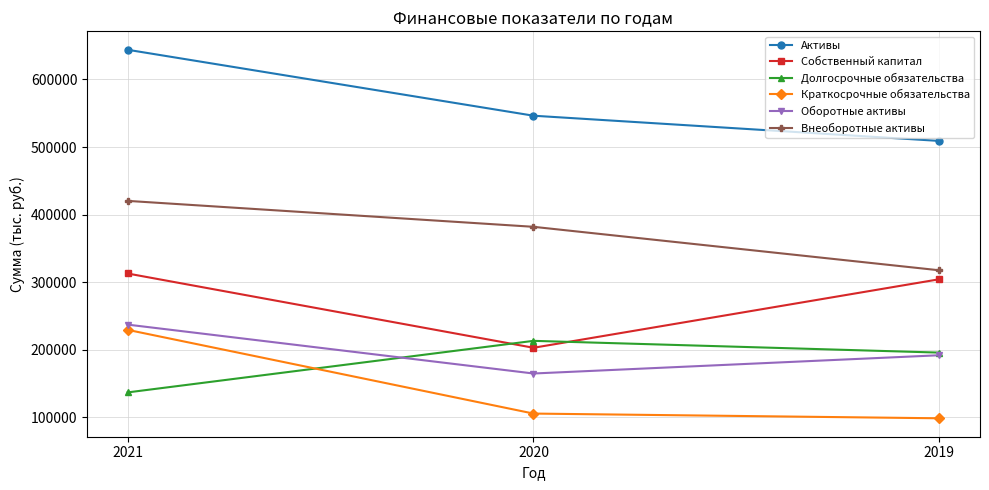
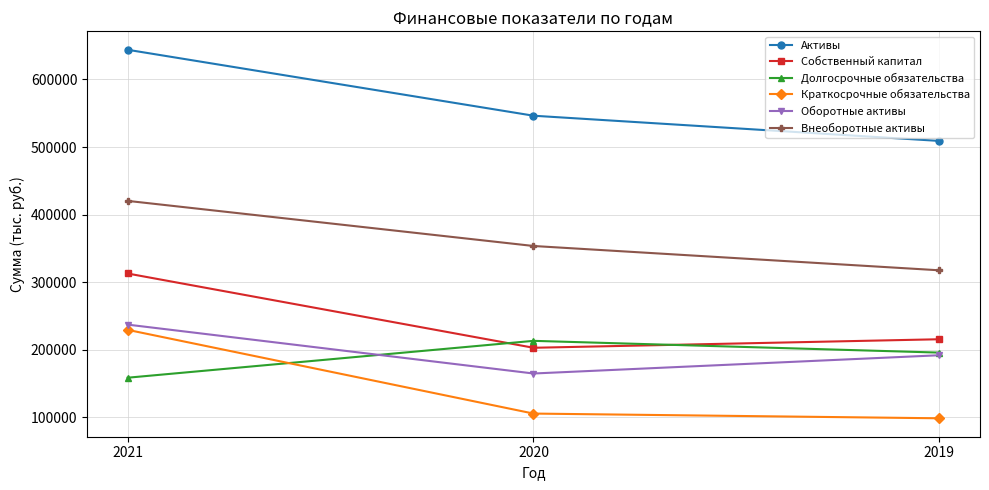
  {
    "Активы": {
      "2021": 640000,
      "2020": 550000,
      "2019": 510000
    },
    "Собственный капитал": {
      "2021": 310000,
      "2020": 200000,
-     "2019": 300000
+     "2019": 220000
    },
    "Долгосрочные обязательства": {
-     "2021": 140000,
+     "2021": 160000,
      "2020": 210000,
      "2019": 200000
    },
    "Краткосрочные обязательства": {
      "2021": 230000,
      "2020": 110000,
      "2019": 100000
    },
    "Оборотные активы": {
      "2021": 240000,
      "2020": 160000,
      "2019": 190000
    },
    "Внеоборотные активы": {
      "2021": 420000,
-     "2020": 380000,
+     "2020": 350000,
      "2019": 320000
    }
  }
